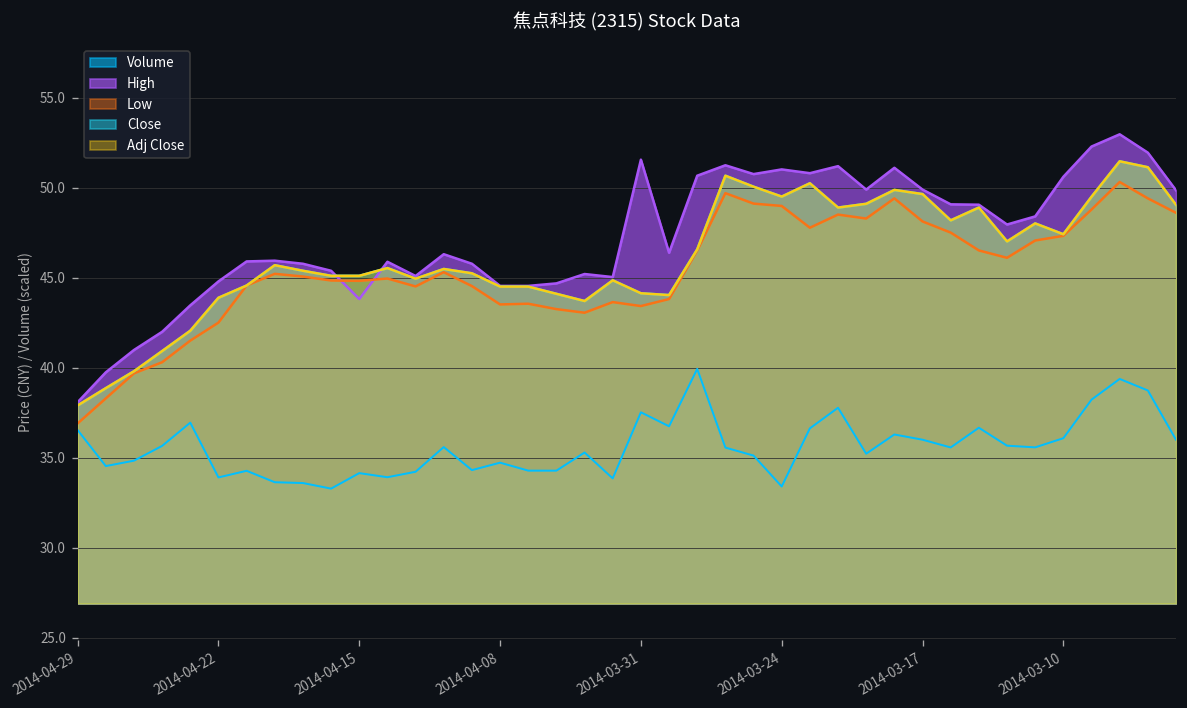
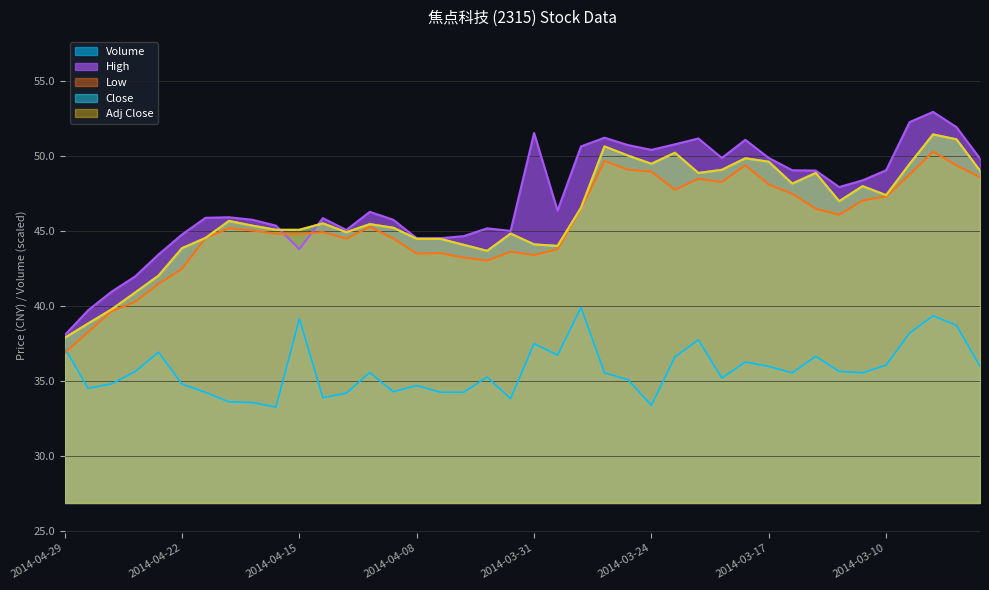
  {
    "Volume": {
-     "2014-04-29": 36.5,
-     "2014-04-22": 33.9,
-     "2014-04-15": 34.1,
+     "2014-04-29": 37.2,
+     "2014-04-22": 34.8,
+     "2014-04-15": 39.2,
      "2014-04-08": 34.7,
      "2014-03-31": 37.5,
      "2014-03-24": 33.4,
      "2014-03-17": 36.0,
      "2014-03-10": 36.1
    },
    "High": {
      "2014-04-29": 38.1,
      "2014-04-22": 44.8,
      "2014-04-15": 43.8,
      "2014-03-31": 51.6,
-     "2014-03-24": 51.0,
+     "2014-03-24": 50.4,
      "2014-03-17": 49.9,
-     "2014-03-10": 50.6
+     "2014-03-10": 49.1
    }
  }
